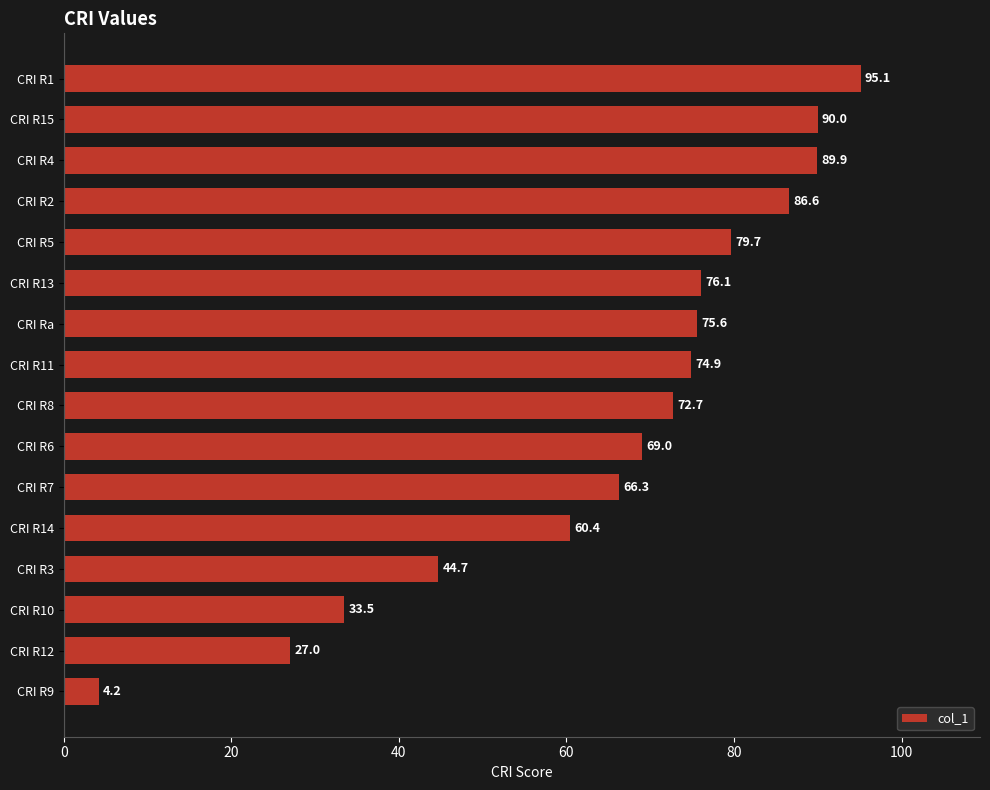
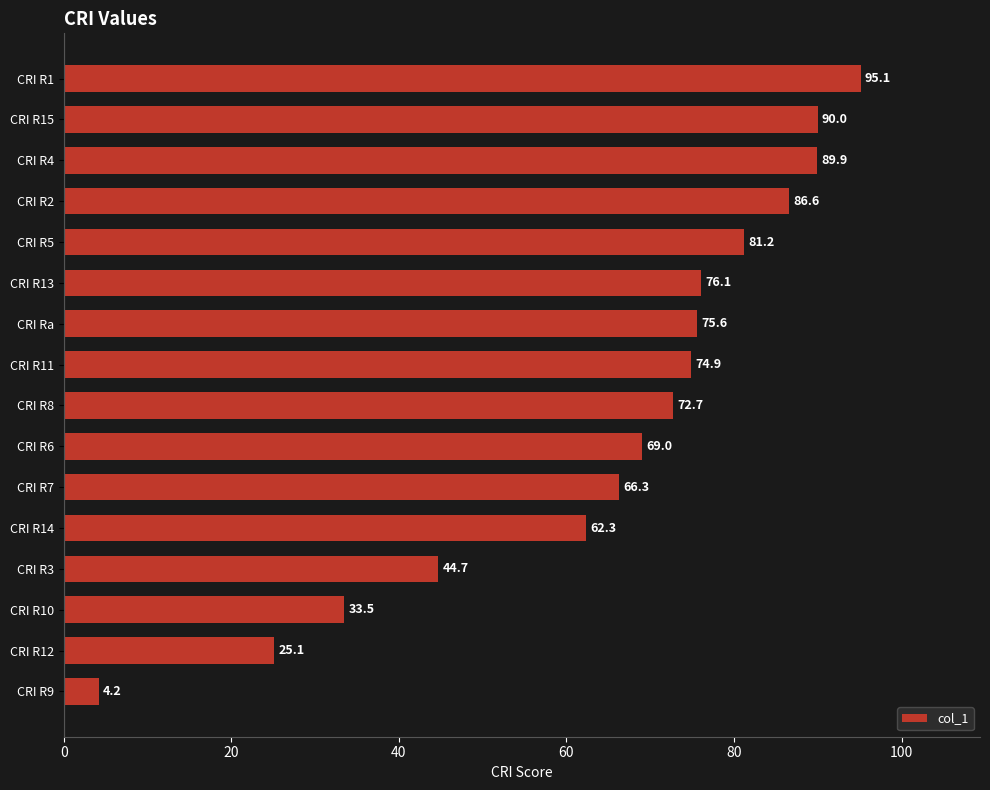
  {
    "CRI R1": 95.1,
    "CRI R15": 90.0,
    "CRI R4": 89.9,
    "CRI R2": 86.6,
-   "CRI R5": 79.7,
+   "CRI R5": 81.2,
    "CRI R13": 76.1,
    "CRI Ra": 75.6,
    "CRI R11": 74.9,
    "CRI R8": 72.7,
    "CRI R6": 69.0,
    "CRI R7": 66.3,
-   "CRI R14": 60.4,
+   "CRI R14": 62.3,
    "CRI R3": 44.7,
    "CRI R10": 33.5,
-   "CRI R12": 27.0,
+   "CRI R12": 25.1,
    "CRI R9": 4.2
  }
